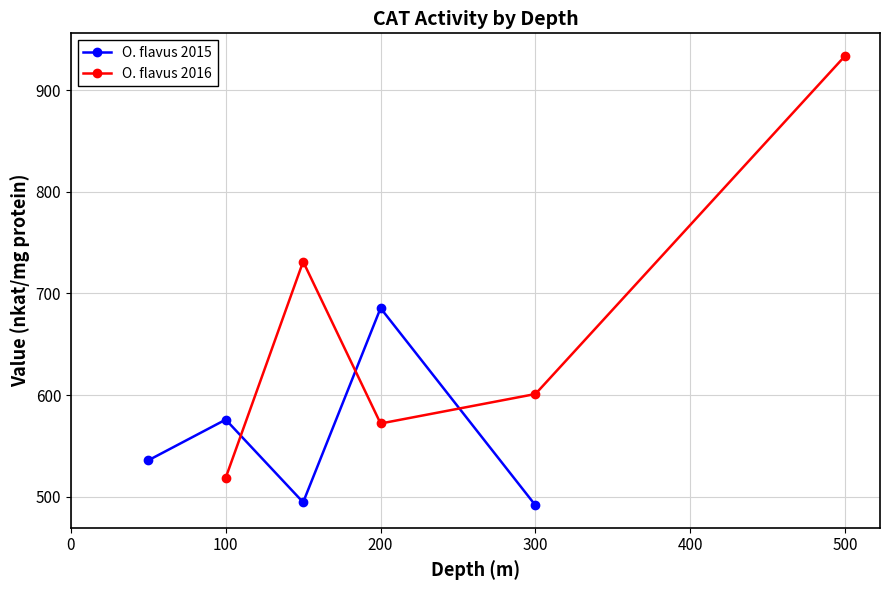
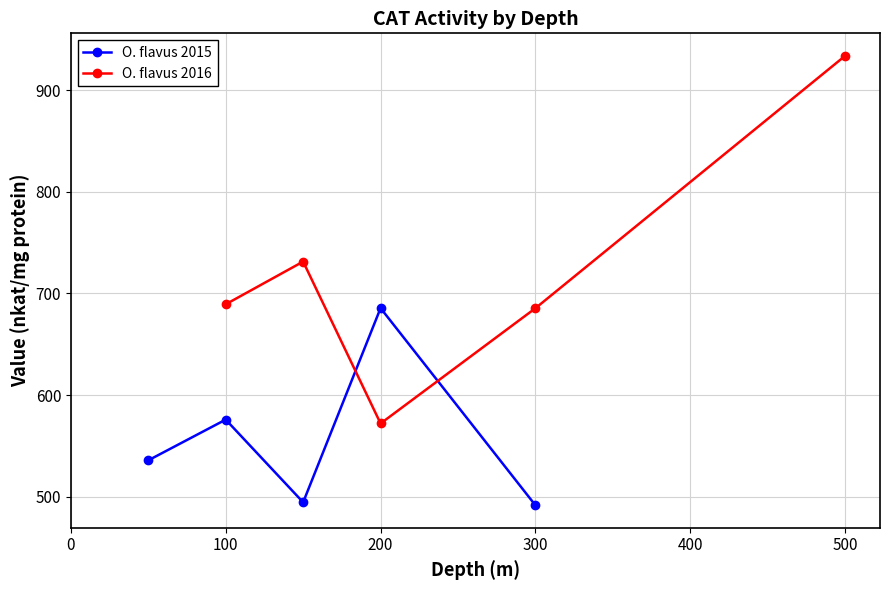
  {
    "O. flavus 2015": {
      "100": 576,
      "200": 686,
      "300": 491
    },
    "O. flavus 2016": {
-     "100": 519,
+     "100": 689,
      "200": 572,
-     "300": 601,
+     "300": 685,
      "500": 934
    }
  }
